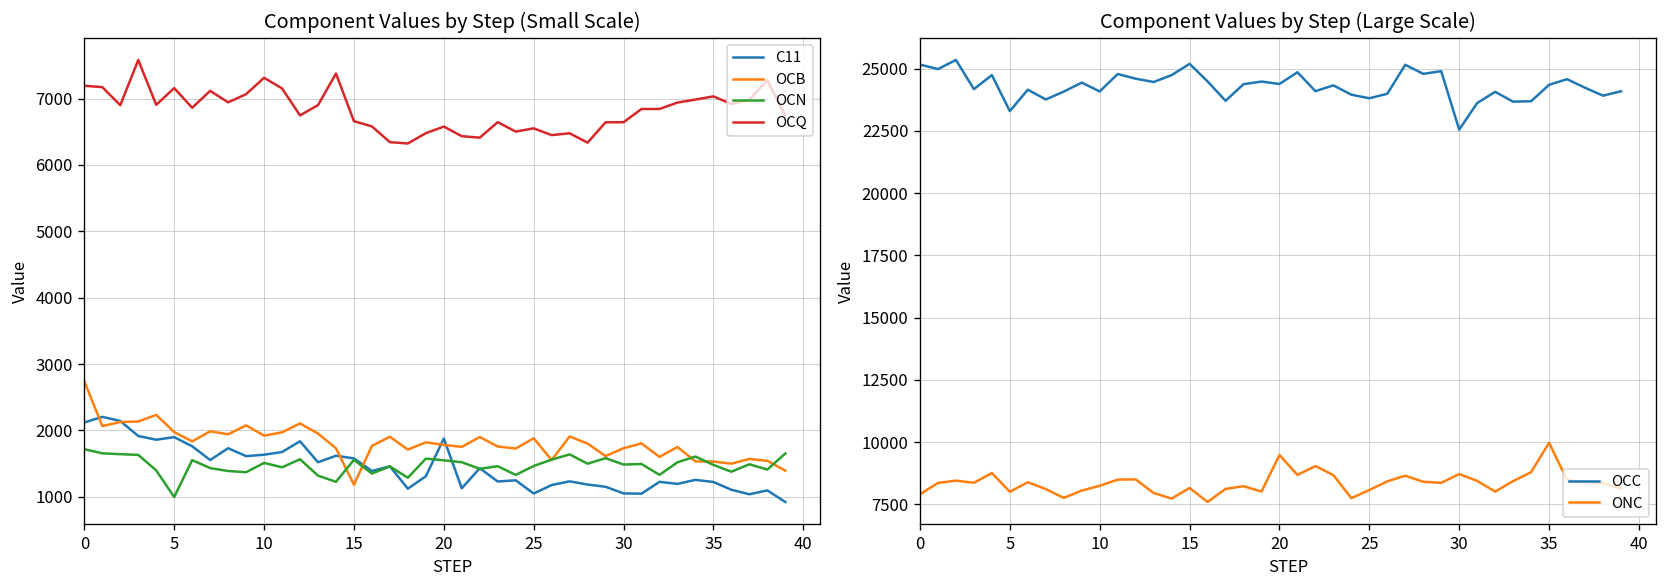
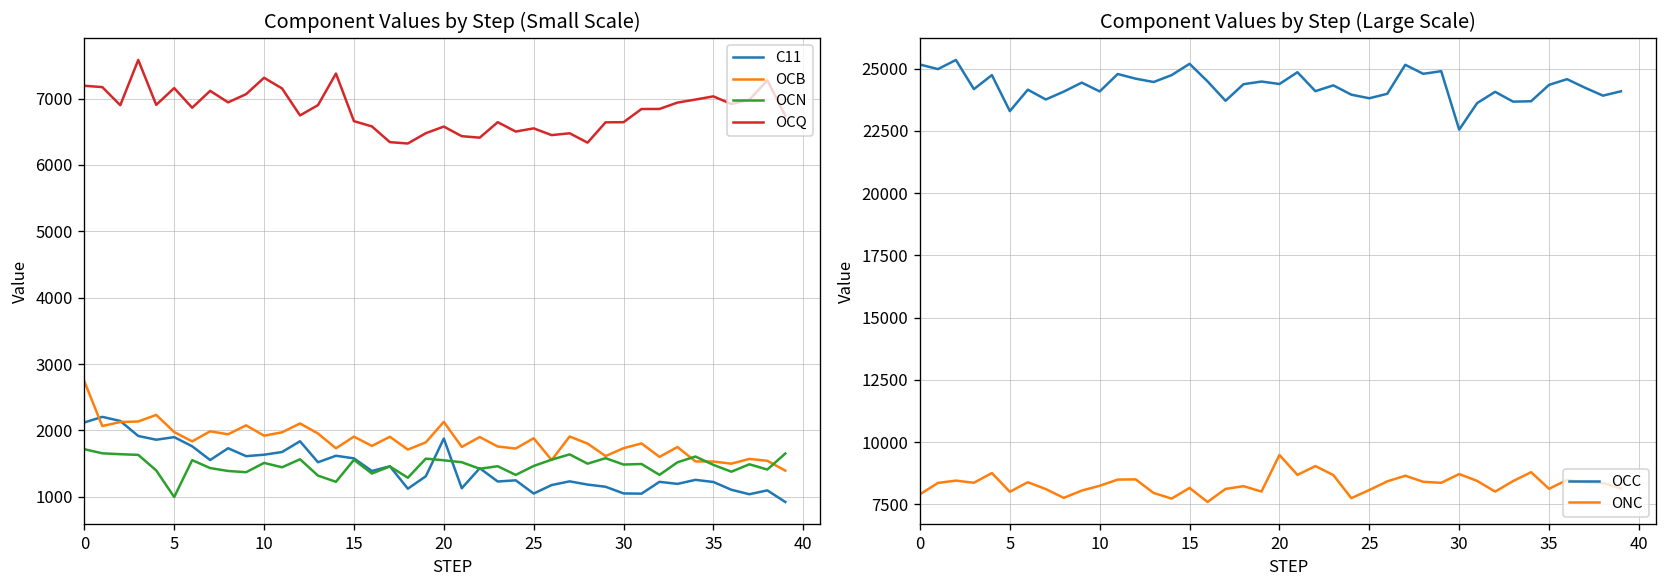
  {
    "Component Values by Step (Small Scale)": {
      "C11": {
        "0": 2100,
        "5": 1900,
        "10": 1600,
        "20": 1900,
        "25": 1000,
        "30": 1100,
        "35": 1200
      },
      "OCB": {
        "0": 2700,
        "5": 2000,
        "10": 1900,
-       "15": 1200,
-       "20": 1800,
+       "15": 1900,
+       "20": 2100,
        "25": 1900,
        "30": 1700,
        "35": 1500
      },
      "OCN": {
        "0": 1700,
        "5": 1000,
        "10": 1500,
        "20": 1500,
        "25": 1500,
        "30": 1500,
        "35": 1500
      },
      "OCQ": {
        "0": 7200,
        "5": 7200,
        "10": 7300,
        "15": 6700,
        "20": 6600,
        "25": 6600,
        "30": 6600,
        "35": 7000
      }
    },
    "Component Values by Step (Large Scale)": {
      "OCC": {
        "0": 25200,
        "5": 23300,
        "10": 24100,
        "15": 25200,
        "20": 24400,
        "25": 23800,
        "30": 22600,
        "35": 24300
      },
      "ONC": {
        "0": 7900,
        "5": 8000,
        "10": 8200,
        "15": 8200,
        "20": 9500,
        "25": 8100,
        "30": 8700,
-       "35": 10000
+       "35": 8100
      }
    }
  }
